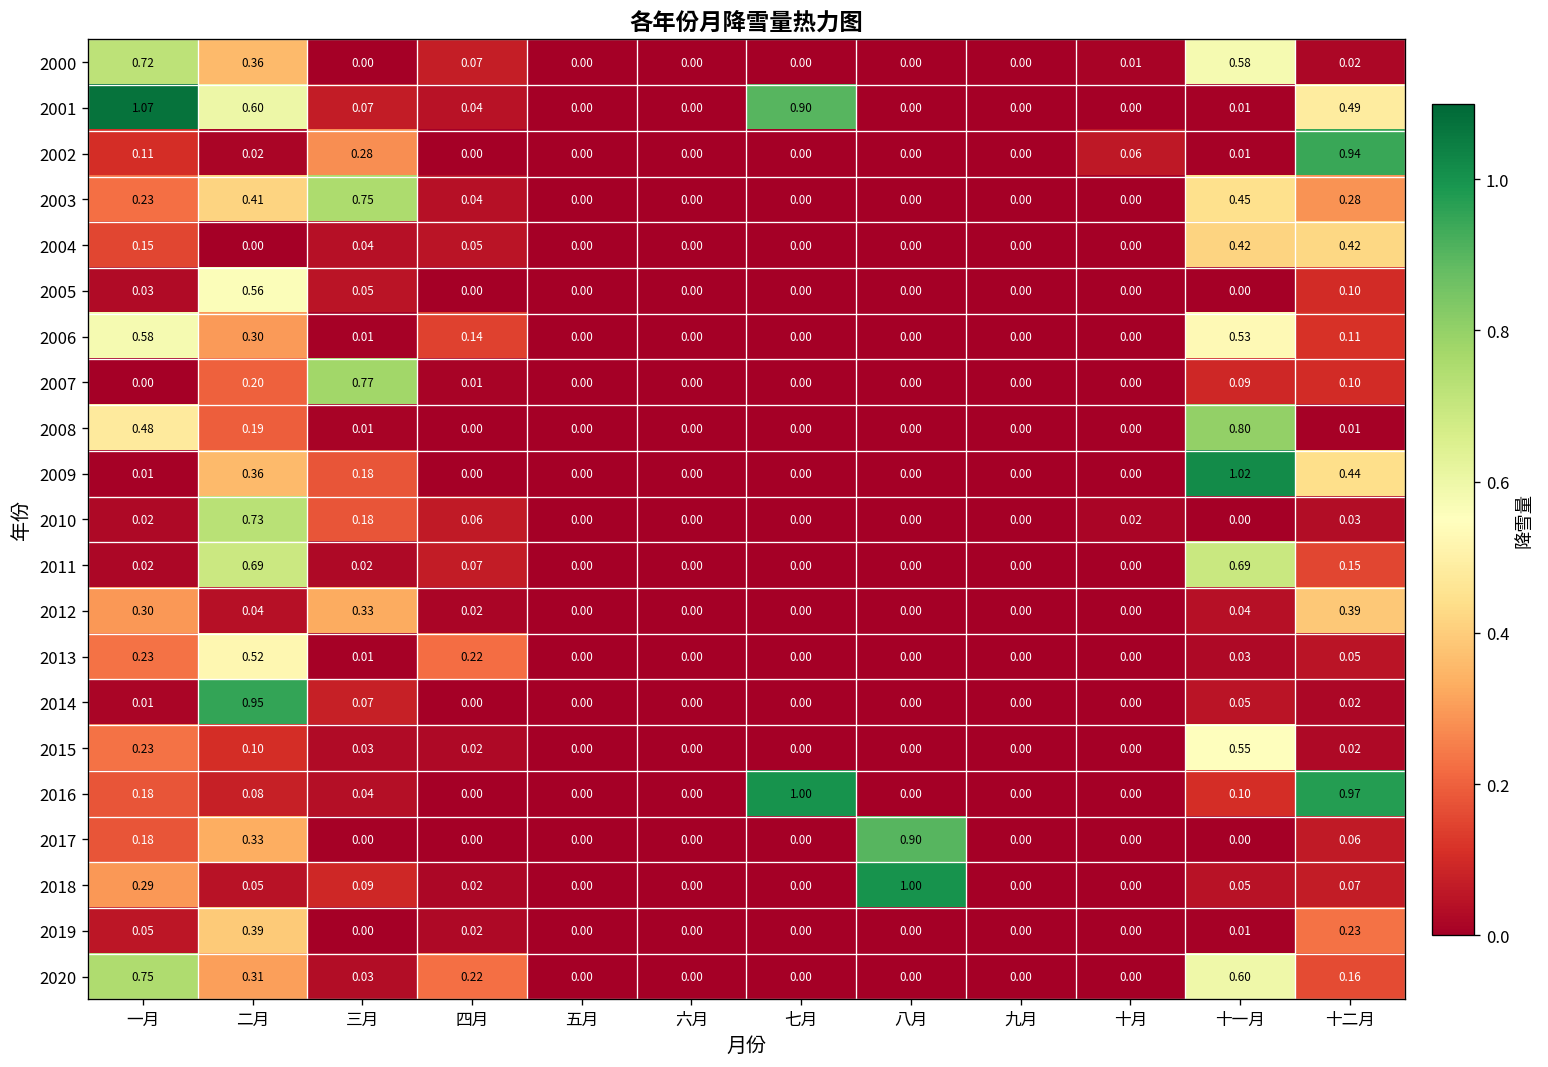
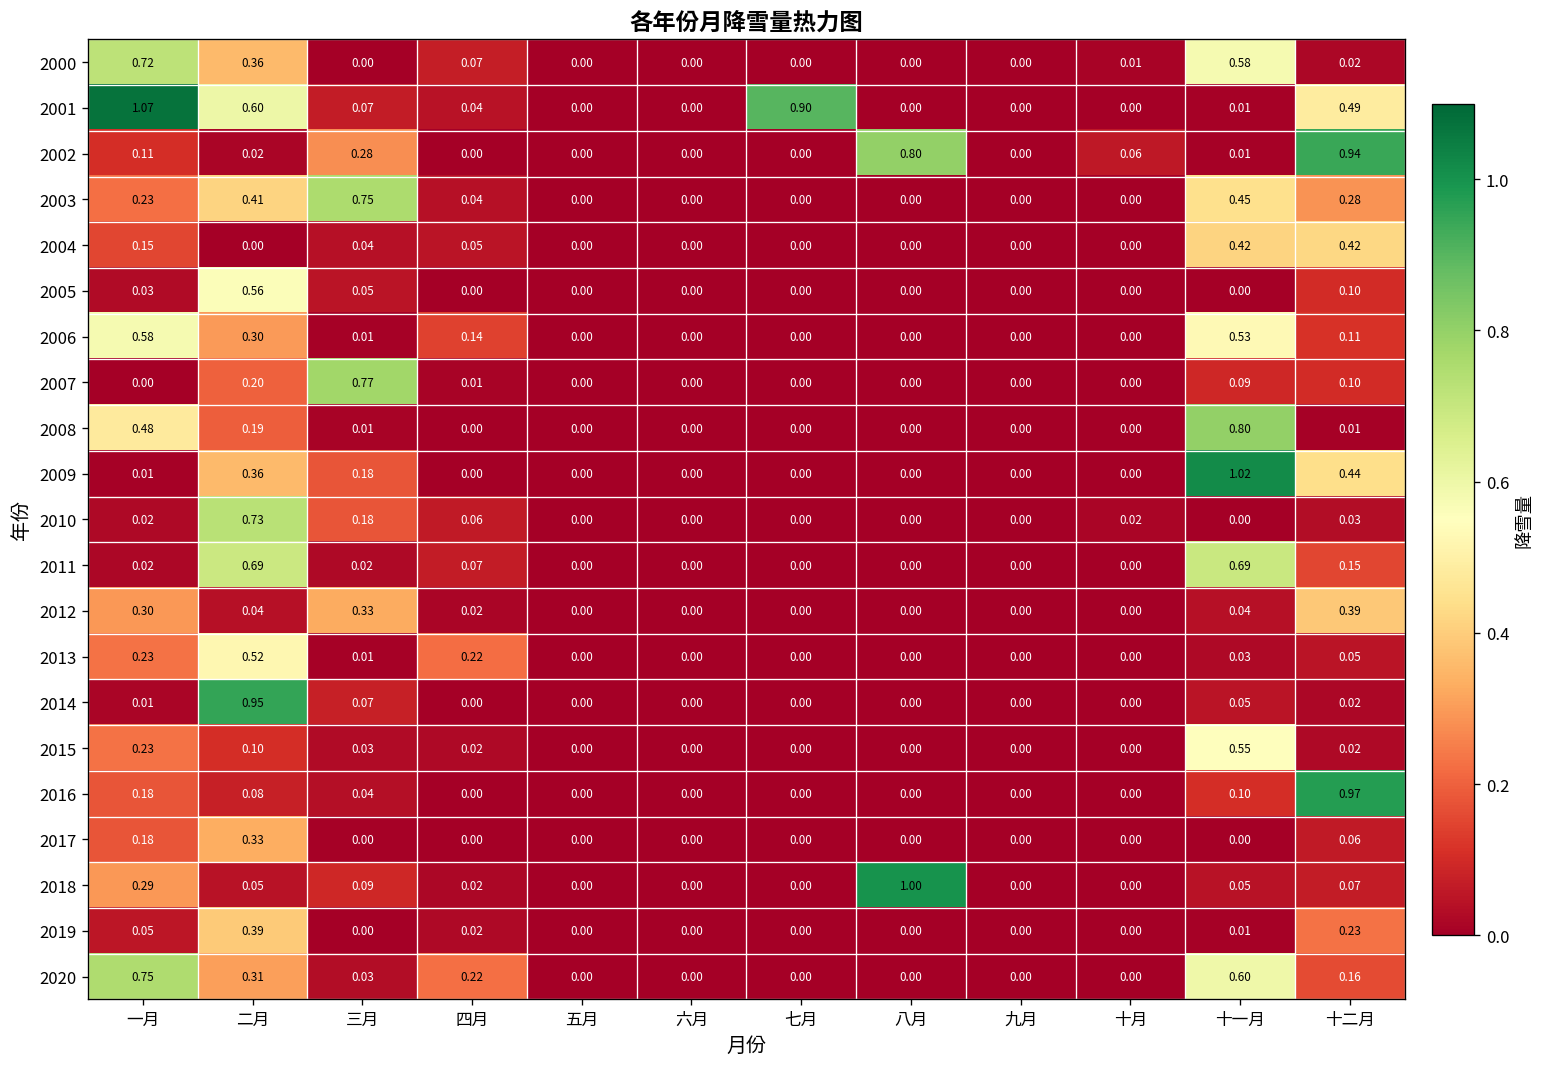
  {
    "2002": {
      "一月": 0.11,
      "二月": 0.02,
      "三月": 0.28,
      "四月": 0.00,
      "五月": 0.00,
      "六月": 0.00,
      "七月": 0.00,
-     "八月": 0.00,
+     "八月": 0.80,
      "九月": 0.00,
      "十月": 0.06,
      "十一月": 0.01,
      "十二月": 0.94
    },
    "2016": {
      "一月": 0.18,
      "二月": 0.08,
      "三月": 0.04,
      "四月": 0.00,
      "五月": 0.00,
      "六月": 0.00,
-     "七月": 1.00,
+     "七月": 0.00,
      "八月": 0.00,
      "九月": 0.00,
      "十月": 0.00,
      "十一月": 0.10,
      "十二月": 0.97
    },
    "2017": {
      "一月": 0.18,
      "二月": 0.33,
      "三月": 0.00,
      "四月": 0.00,
      "五月": 0.00,
      "六月": 0.00,
      "七月": 0.00,
-     "八月": 0.90,
+     "八月": 0.00,
      "九月": 0.00,
      "十月": 0.00,
      "十一月": 0.00,
      "十二月": 0.06
    }
  }
